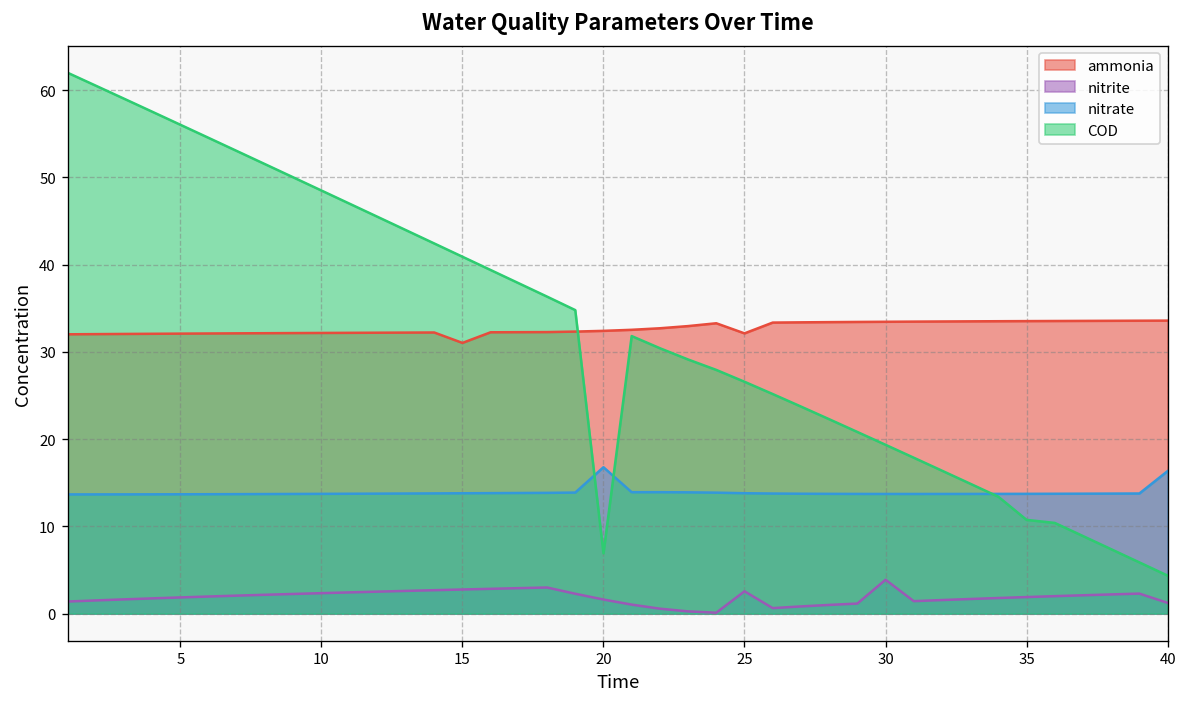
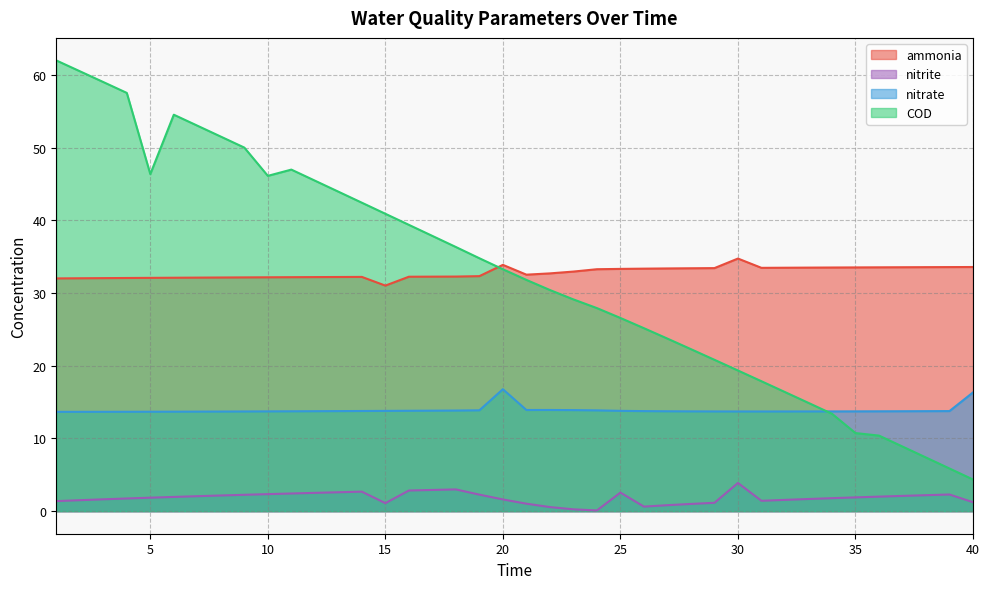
  {
    "ammonia": {
      "5": 32,
      "10": 32,
      "15": 31,
-     "20": 32,
-     "25": 32,
-     "30": 33,
+     "20": 34,
+     "25": 33,
+     "30": 35,
      "35": 34,
      "40": 34
    },
    "nitrite": {
      "5": 2,
      "10": 2,
-     "15": 3,
+     "15": 1,
      "20": 2,
      "25": 3,
      "30": 4,
      "35": 2,
      "40": 1
    },
    "nitrate": {
      "5": 14,
      "10": 14,
      "15": 14,
      "20": 17,
      "25": 14,
      "30": 14,
      "35": 14,
      "40": 16
    },
    "COD": {
-     "5": 56,
-     "10": 49,
+     "5": 46,
+     "10": 46,
      "15": 41,
-     "20": 7,
+     "20": 33,
      "25": 27,
      "30": 19,
      "35": 11,
      "40": 4
    }
  }
